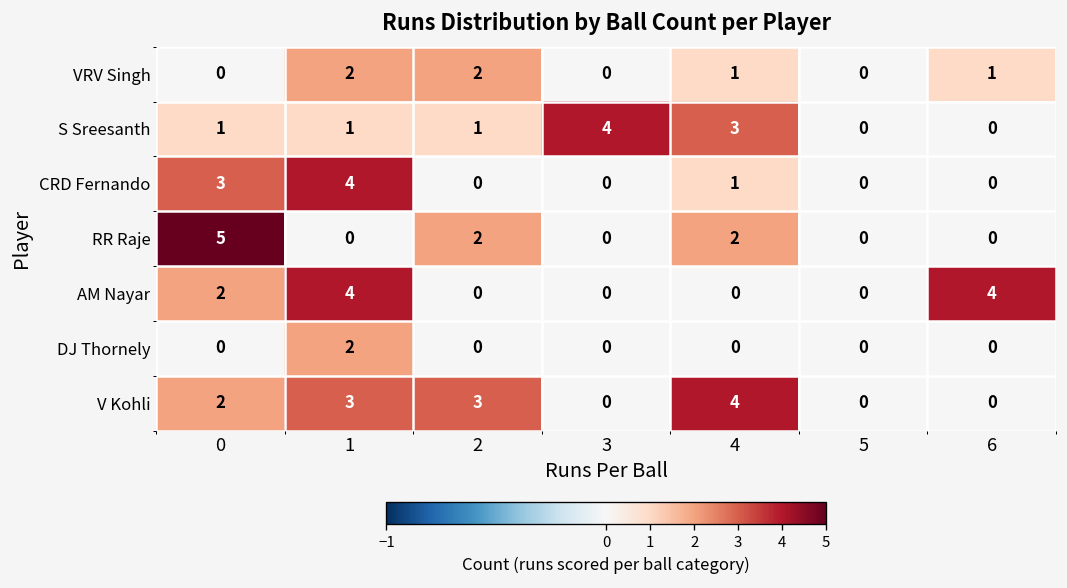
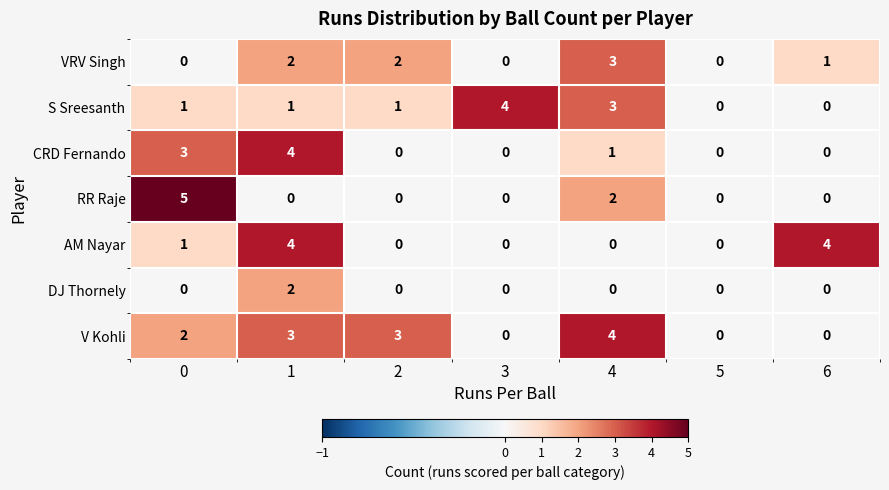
  {
    "VRV Singh": {
      "0": 0,
      "1": 2,
      "2": 2,
      "3": 0,
-     "4": 1,
+     "4": 3,
      "5": 0,
      "6": 1
    },
    "S Sreesanth": {
      "0": 1,
      "1": 1,
      "2": 1,
      "3": 4,
      "4": 3,
      "5": 0,
      "6": 0
    },
    "CRD Fernando": {
      "0": 3,
      "1": 4,
      "2": 0,
      "3": 0,
      "4": 1,
      "5": 0,
      "6": 0
    },
    "RR Raje": {
      "0": 5,
      "1": 0,
-     "2": 2,
+     "2": 0,
      "3": 0,
      "4": 2,
      "5": 0,
      "6": 0
    },
    "AM Nayar": {
-     "0": 2,
+     "0": 1,
      "1": 4,
      "2": 0,
      "3": 0,
      "4": 0,
      "5": 0,
      "6": 4
    },
    "DJ Thornely": {
      "0": 0,
      "1": 2,
      "2": 0,
      "3": 0,
      "4": 0,
      "5": 0,
      "6": 0
    },
    "V Kohli": {
      "0": 2,
      "1": 3,
      "2": 3,
      "3": 0,
      "4": 4,
      "5": 0,
      "6": 0
    }
  }
